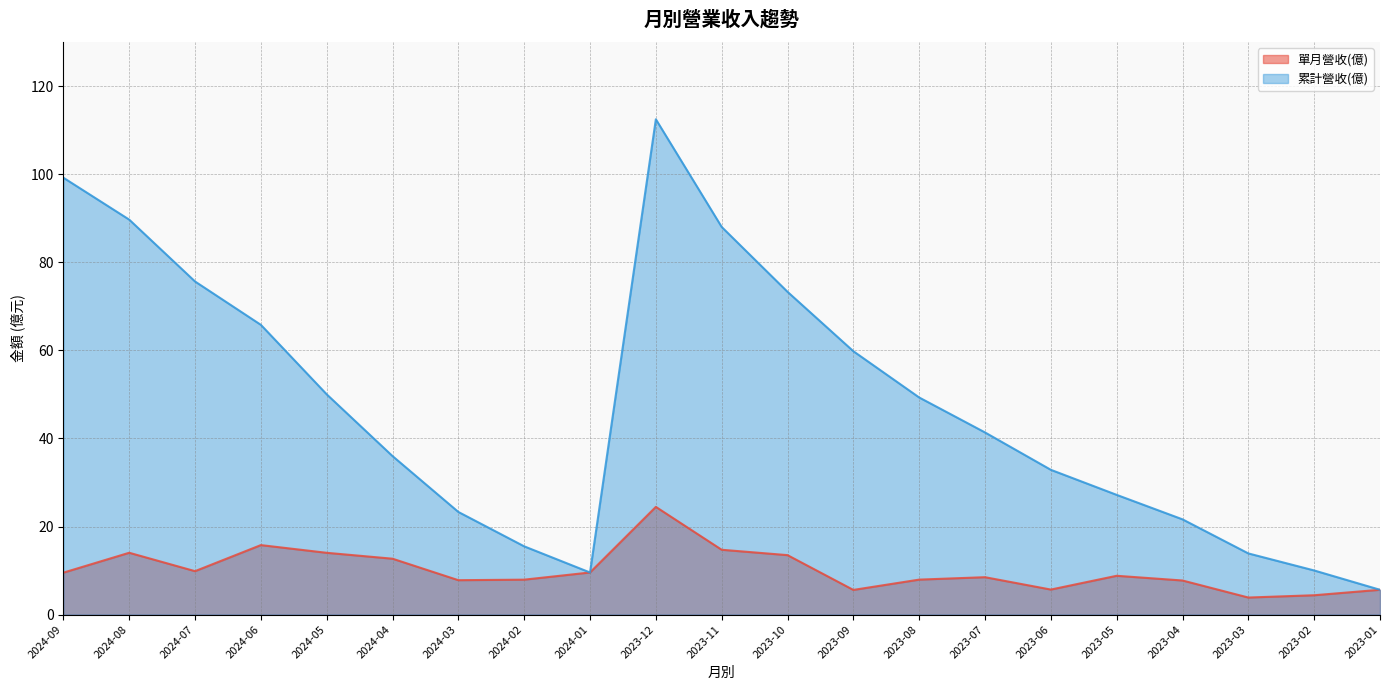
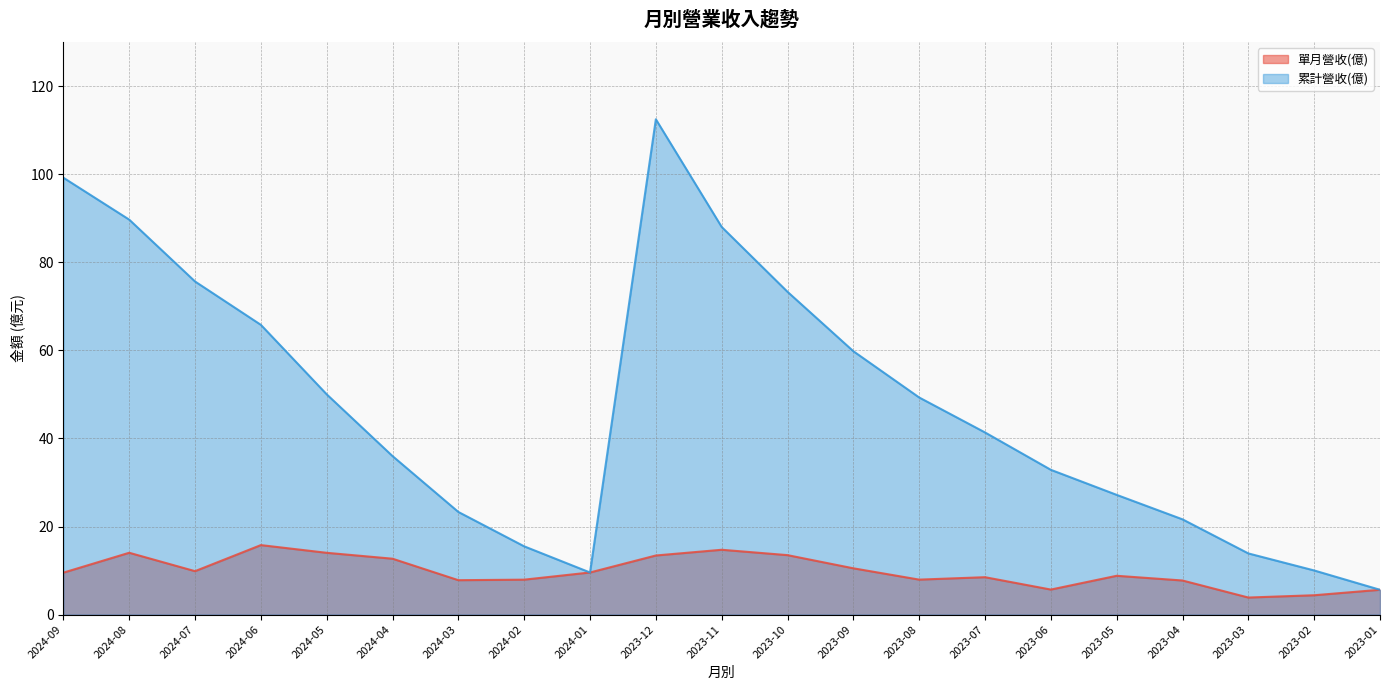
  {
    "單月營收(億)": {
      "2024-09": 10,
      "2024-08": 14,
      "2024-07": 10,
      "2024-06": 16,
      "2024-05": 14,
      "2024-04": 13,
      "2024-03": 8,
      "2024-02": 8,
-     "2023-12": 24,
+     "2023-12": 13,
      "2023-11": 15,
      "2023-10": 14,
-     "2023-09": 6,
+     "2023-09": 11,
      "2023-08": 8,
      "2023-07": 8,
      "2023-06": 6,
      "2023-05": 9,
      "2023-04": 8,
      "2023-03": 4,
      "2023-02": 4
    },
    "累計營收(億)": {
      "2024-09": 99,
      "2024-08": 90,
      "2024-07": 76,
      "2024-06": 66,
      "2024-05": 50,
      "2024-04": 36,
      "2024-03": 23,
      "2024-02": 16,
      "2023-12": 113,
      "2023-11": 88,
      "2023-10": 73,
      "2023-09": 60,
      "2023-08": 49,
      "2023-07": 41,
      "2023-06": 33,
      "2023-05": 27,
      "2023-04": 22,
      "2023-03": 14,
      "2023-02": 10
    }
  }
